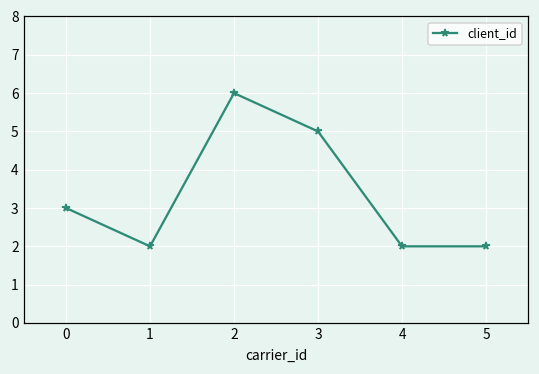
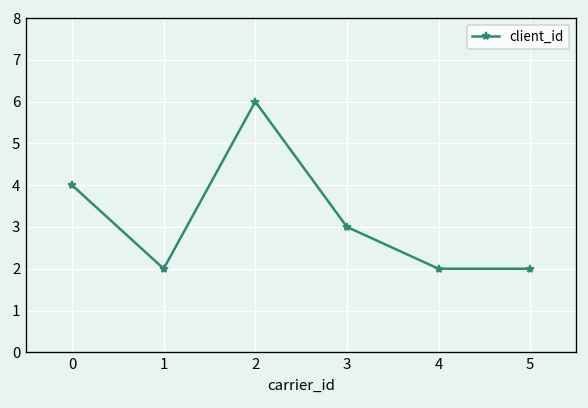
  {
-   "0": 3,
+   "0": 4,
    "1": 2,
    "2": 6,
-   "3": 5,
+   "3": 3,
    "4": 2,
    "5": 2
  }
